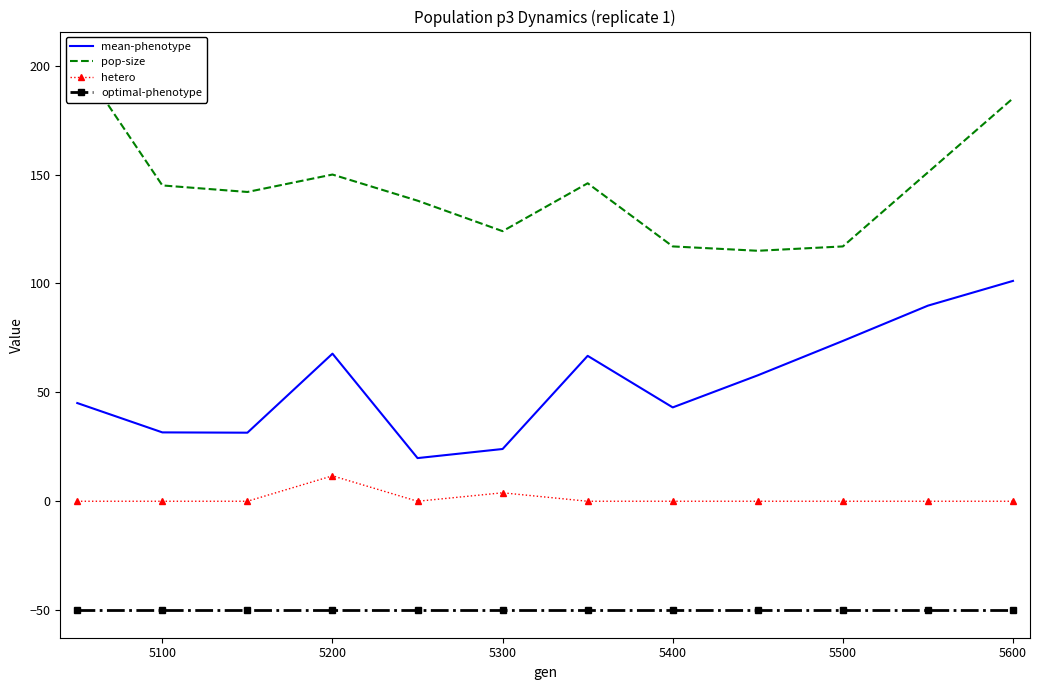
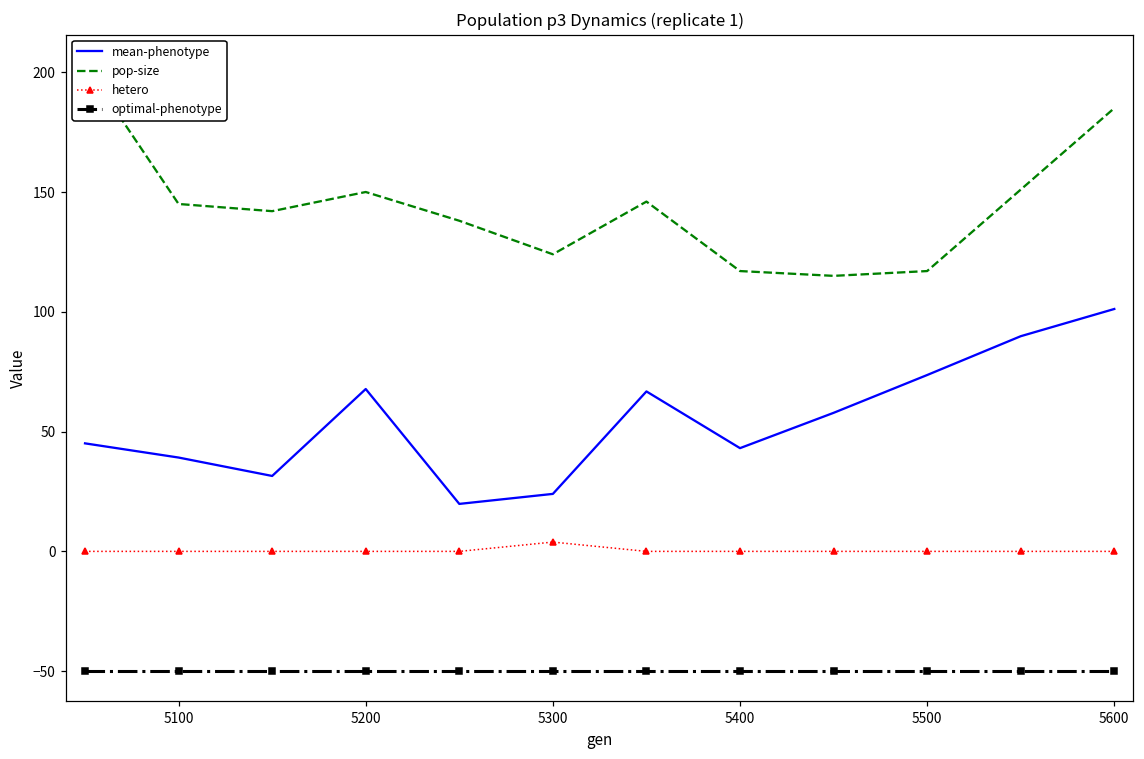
  {
    "mean-phenotype": {
-     "5100": 32,
+     "5100": 39,
      "5200": 68,
      "5300": 24,
      "5400": 43,
      "5500": 74,
      "5600": 101
    },
    "pop-size": {
      "5100": 145,
      "5200": 150,
      "5300": 124,
      "5400": 117,
      "5500": 117,
      "5600": 185
    },
    "hetero": {
      "5100": 0,
-     "5200": 12,
+     "5200": 0,
      "5300": 4,
      "5400": 0,
      "5500": 0,
      "5600": 0
    },
    "optimal-phenotype": {
      "5100": -50,
      "5200": -50,
      "5300": -50,
      "5400": -50,
      "5500": -50,
      "5600": -50
    }
  }
